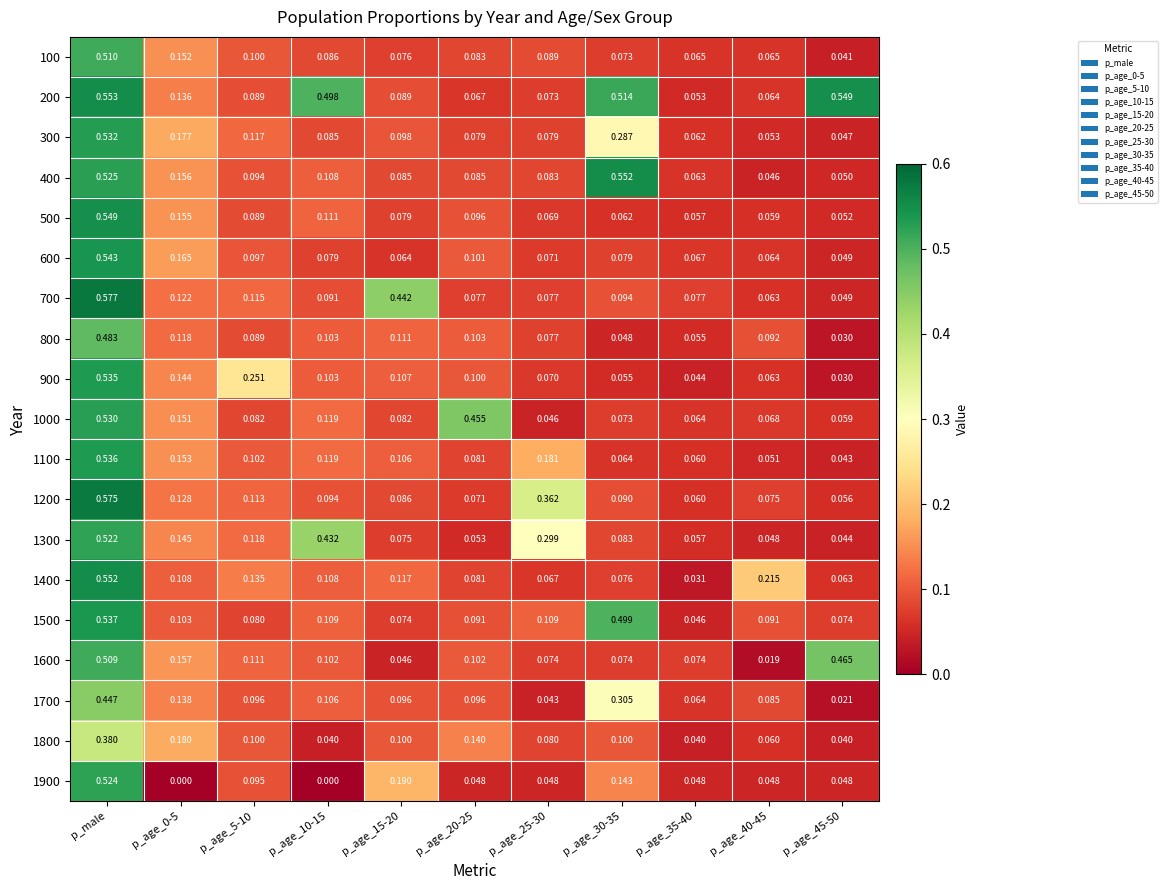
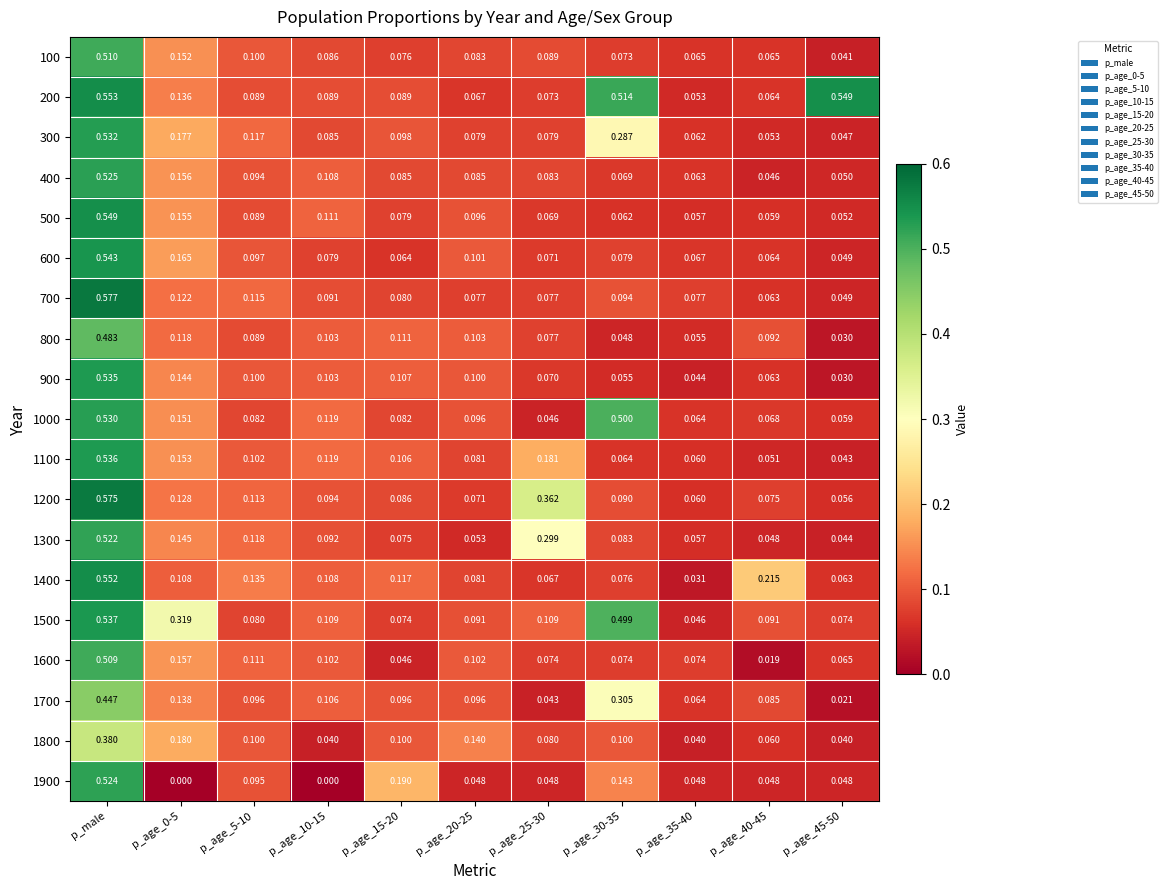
  {
    "200": {
      "p_male": 0.553,
      "p_age_0-5": 0.136,
      "p_age_5-10": 0.089,
-     "p_age_10-15": 0.498,
+     "p_age_10-15": 0.089,
      "p_age_15-20": 0.089,
      "p_age_20-25": 0.067,
      "p_age_25-30": 0.073,
      "p_age_30-35": 0.514,
      "p_age_35-40": 0.053,
      "p_age_40-45": 0.064,
      "p_age_45-50": 0.549
    },
    "400": {
      "p_male": 0.525,
      "p_age_0-5": 0.156,
      "p_age_5-10": 0.094,
      "p_age_10-15": 0.108,
      "p_age_15-20": 0.085,
      "p_age_20-25": 0.085,
      "p_age_25-30": 0.083,
-     "p_age_30-35": 0.552,
+     "p_age_30-35": 0.069,
      "p_age_35-40": 0.063,
      "p_age_40-45": 0.046,
      "p_age_45-50": 0.050
    },
    "700": {
      "p_male": 0.577,
      "p_age_0-5": 0.122,
      "p_age_5-10": 0.115,
      "p_age_10-15": 0.091,
-     "p_age_15-20": 0.442,
+     "p_age_15-20": 0.080,
      "p_age_20-25": 0.077,
      "p_age_25-30": 0.077,
      "p_age_30-35": 0.094,
      "p_age_35-40": 0.077,
      "p_age_40-45": 0.063,
      "p_age_45-50": 0.049
    },
    "900": {
      "p_male": 0.535,
      "p_age_0-5": 0.144,
-     "p_age_5-10": 0.251,
+     "p_age_5-10": 0.100,
      "p_age_10-15": 0.103,
      "p_age_15-20": 0.107,
      "p_age_20-25": 0.100,
      "p_age_25-30": 0.070,
      "p_age_30-35": 0.055,
      "p_age_35-40": 0.044,
      "p_age_40-45": 0.063,
      "p_age_45-50": 0.030
    },
    "1000": {
      "p_male": 0.530,
      "p_age_0-5": 0.151,
      "p_age_5-10": 0.082,
      "p_age_10-15": 0.119,
      "p_age_15-20": 0.082,
-     "p_age_20-25": 0.455,
+     "p_age_20-25": 0.096,
      "p_age_25-30": 0.046,
-     "p_age_30-35": 0.073,
+     "p_age_30-35": 0.500,
      "p_age_35-40": 0.064,
      "p_age_40-45": 0.068,
      "p_age_45-50": 0.059
    },
    "1300": {
      "p_male": 0.522,
      "p_age_0-5": 0.145,
      "p_age_5-10": 0.118,
-     "p_age_10-15": 0.432,
+     "p_age_10-15": 0.092,
      "p_age_15-20": 0.075,
      "p_age_20-25": 0.053,
      "p_age_25-30": 0.299,
      "p_age_30-35": 0.083,
      "p_age_35-40": 0.057,
      "p_age_40-45": 0.048,
      "p_age_45-50": 0.044
    },
    "1500": {
      "p_male": 0.537,
-     "p_age_0-5": 0.103,
+     "p_age_0-5": 0.319,
      "p_age_5-10": 0.080,
      "p_age_10-15": 0.109,
      "p_age_15-20": 0.074,
      "p_age_20-25": 0.091,
      "p_age_25-30": 0.109,
      "p_age_30-35": 0.499,
      "p_age_35-40": 0.046,
      "p_age_40-45": 0.091,
      "p_age_45-50": 0.074
    },
    "1600": {
      "p_male": 0.509,
      "p_age_0-5": 0.157,
      "p_age_5-10": 0.111,
      "p_age_10-15": 0.102,
      "p_age_15-20": 0.046,
      "p_age_20-25": 0.102,
      "p_age_25-30": 0.074,
      "p_age_30-35": 0.074,
      "p_age_35-40": 0.074,
      "p_age_40-45": 0.019,
-     "p_age_45-50": 0.465
+     "p_age_45-50": 0.065
    }
  }
